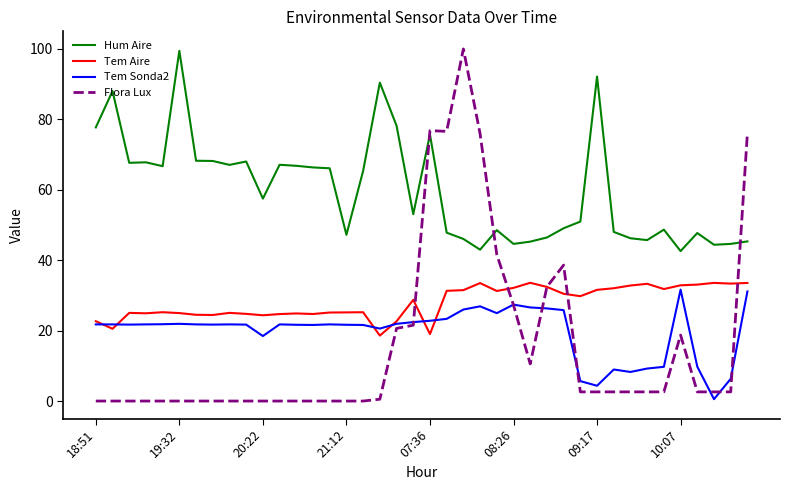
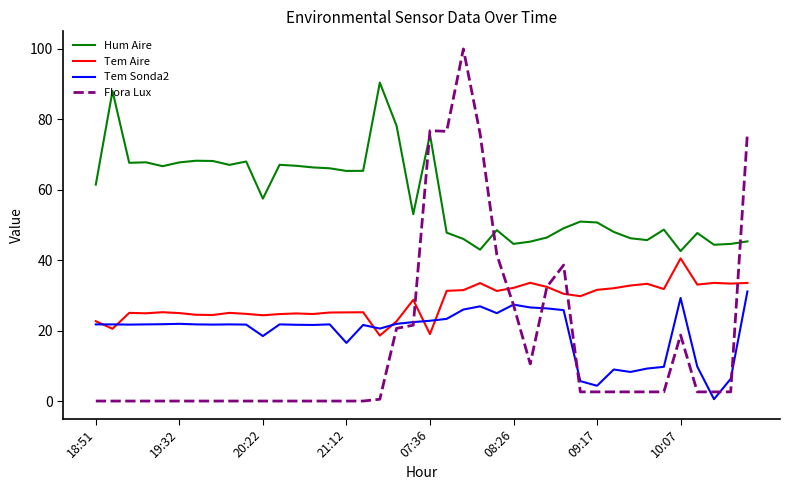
  {
    "Hum Aire": {
-     "18:51": 78,
-     "19:32": 99,
+     "18:51": 61,
+     "19:32": 68,
      "20:22": 57,
-     "21:12": 47,
+     "21:12": 65,
      "07:36": 76,
      "08:26": 45,
-     "09:17": 92,
+     "09:17": 51,
      "10:07": 43
    },
    "Tem Aire": {
      "18:51": 23,
      "19:32": 25,
      "20:22": 24,
      "21:12": 25,
      "07:36": 19,
      "08:26": 32,
      "09:17": 32,
-     "10:07": 33
+     "10:07": 41
    },
    "Tem Sonda2": {
      "18:51": 22,
      "19:32": 22,
      "20:22": 18,
-     "21:12": 22,
+     "21:12": 17,
      "07:36": 23,
      "09:17": 4,
-     "10:07": 32
+     "10:07": 29
    },
    "Flora Lux": {
      "18:51": 0,
      "19:32": 0,
      "20:22": 0,
      "21:12": 0,
      "07:36": 77,
      "09:17": 3,
      "10:07": 19
    }
  }
